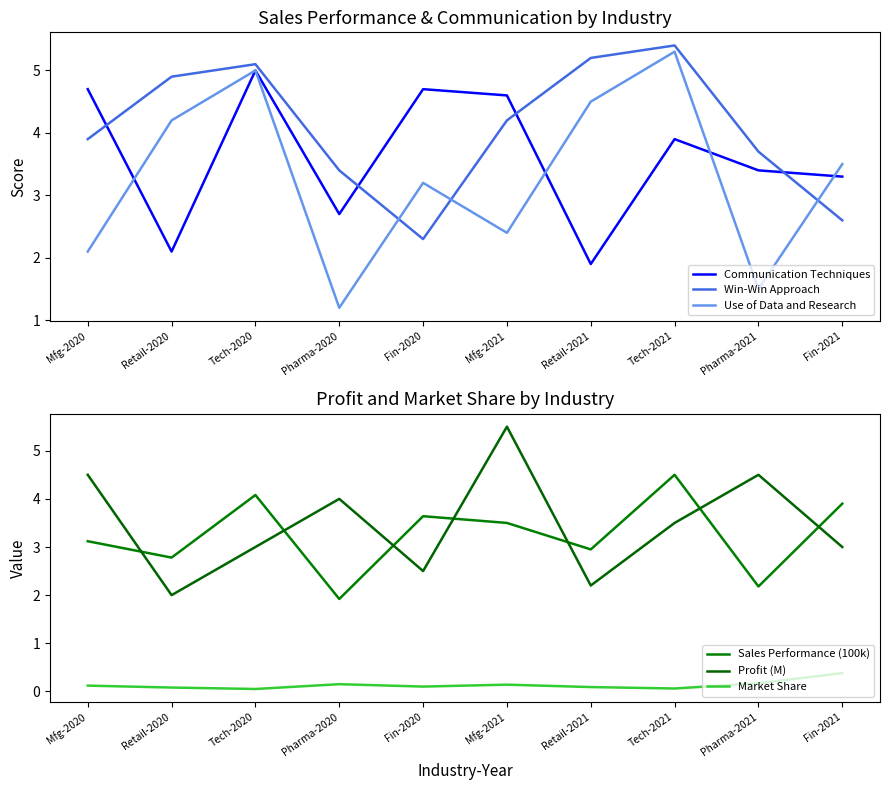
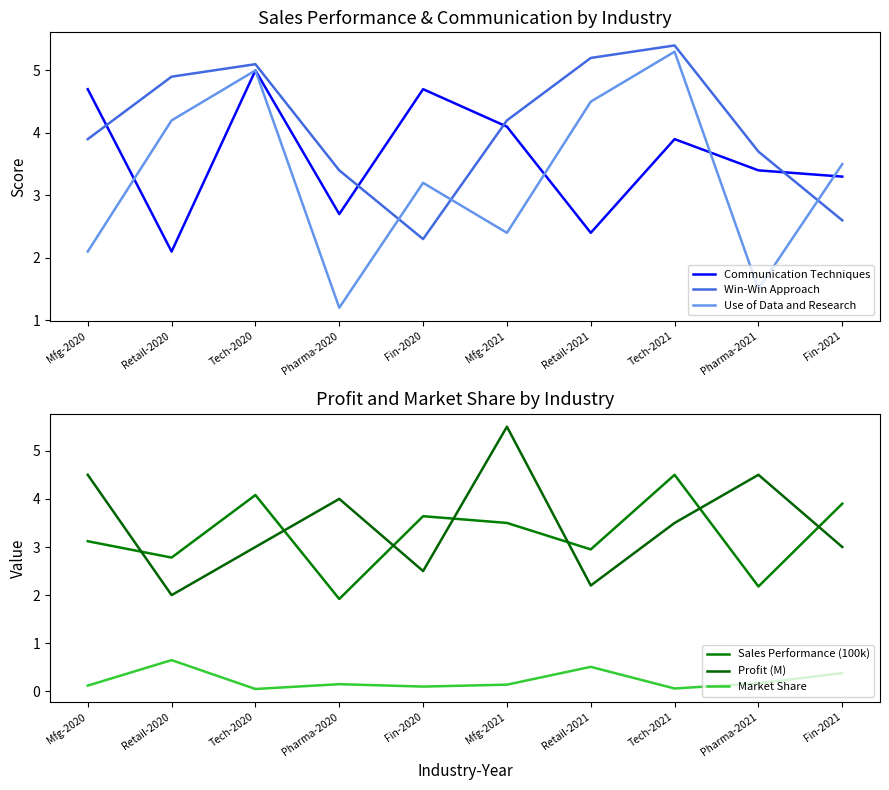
  {
    "Sales Performance & Communication by Industry": {
      "Communication Techniques": {
        "Mfg-2020": 4.7,
        "Retail-2020": 2.1,
        "Pharma-2020": 2.7,
        "Fin-2020": 4.7,
-       "Mfg-2021": 4.6,
-       "Retail-2021": 1.9,
+       "Mfg-2021": 4.1,
+       "Retail-2021": 2.4,
        "Tech-2021": 3.9,
        "Pharma-2021": 3.4,
        "Fin-2021": 3.3
      }
    },
    "Profit and Market Share by Industry": {
      "Market Share": {
        "Mfg-2020": 0.1,
-       "Retail-2020": 0.1,
+       "Retail-2020": 0.7,
        "Tech-2020": 0.1,
        "Pharma-2020": 0.2,
        "Fin-2020": 0.1,
        "Mfg-2021": 0.1,
-       "Retail-2021": 0.1,
+       "Retail-2021": 0.5,
        "Tech-2021": 0.1
      }
    }
  }
